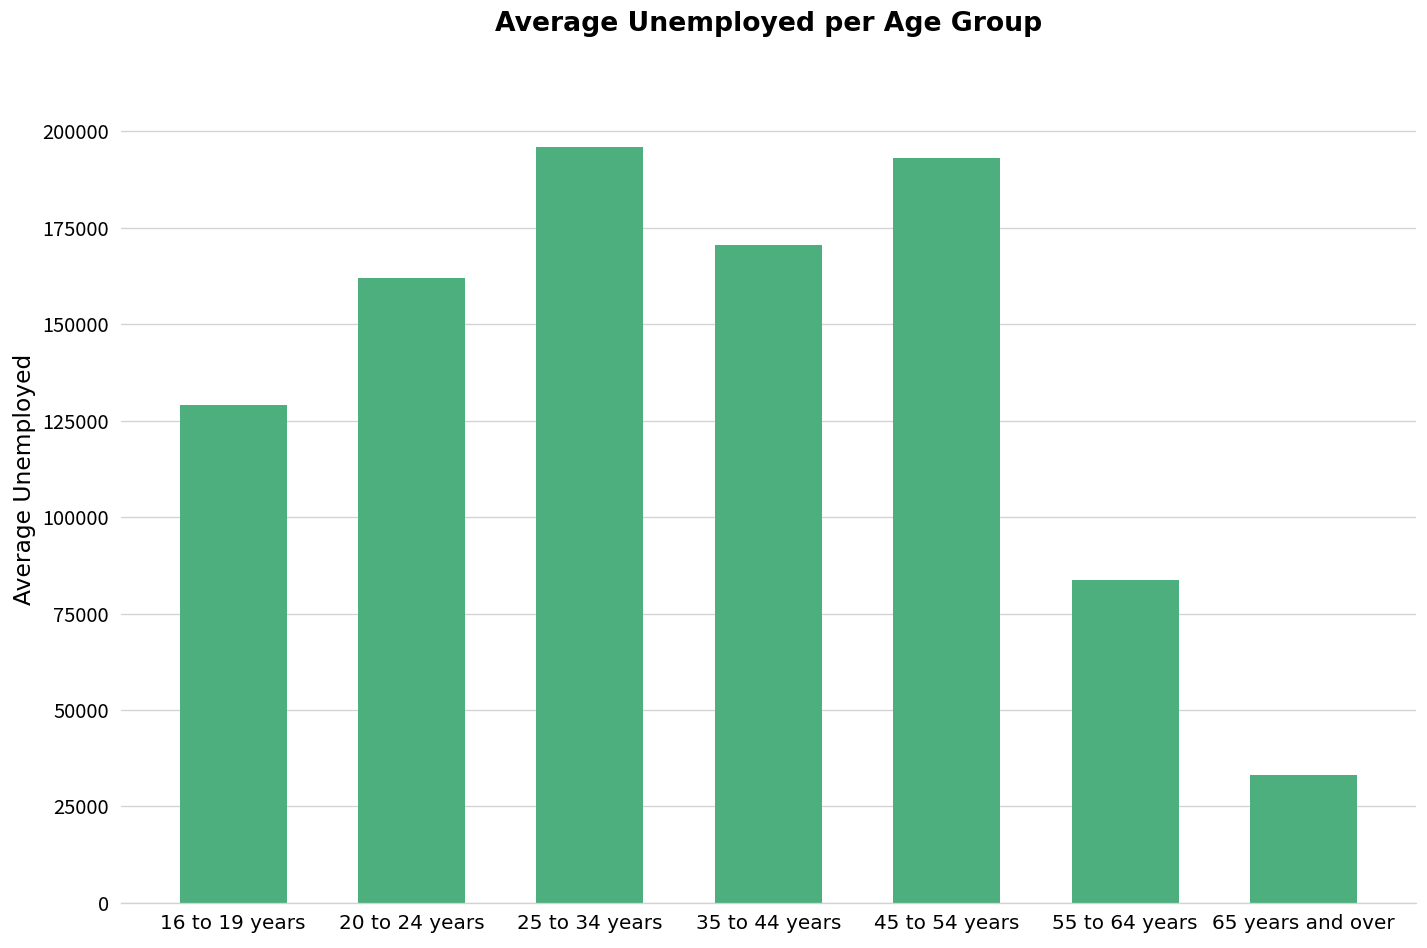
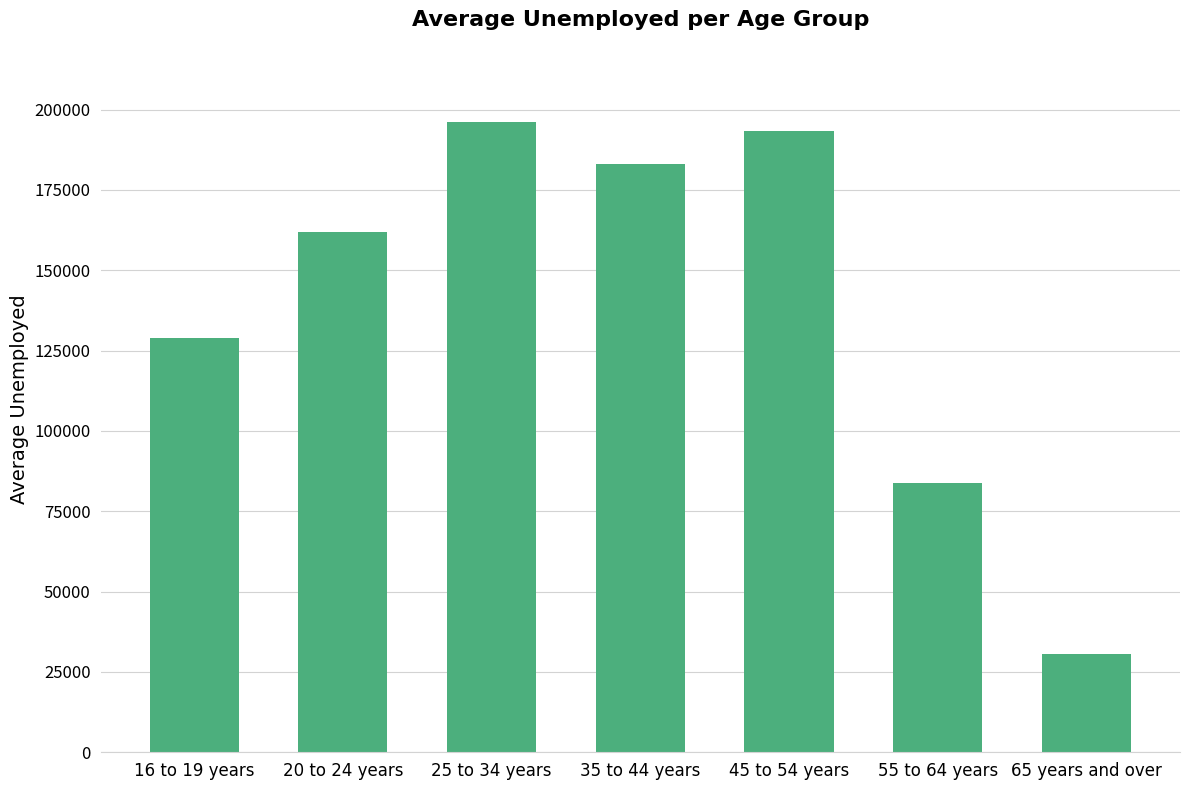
  {
    "16 to 19 years": 129000,
    "20 to 24 years": 162000,
    "25 to 34 years": 196000,
-   "35 to 44 years": 170000,
+   "35 to 44 years": 183000,
    "45 to 54 years": 193000,
    "55 to 64 years": 84000,
-   "65 years and over": 33000
+   "65 years and over": 30000
  }
